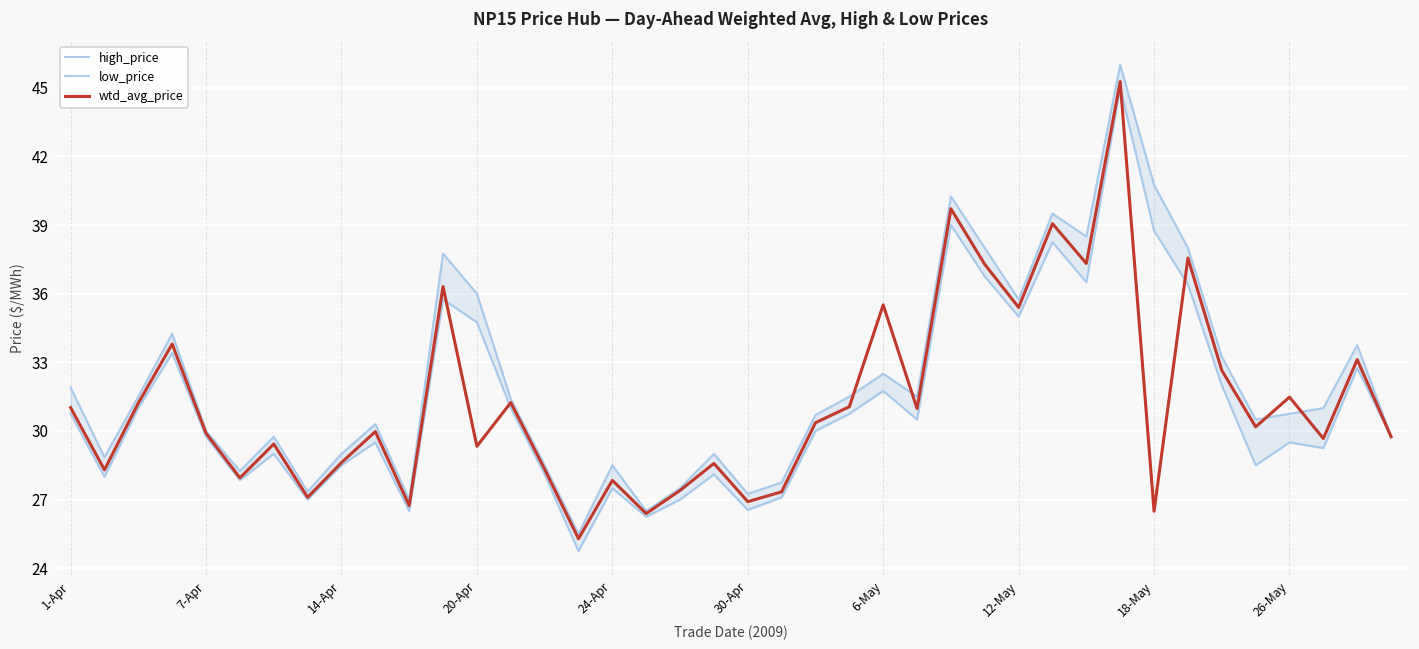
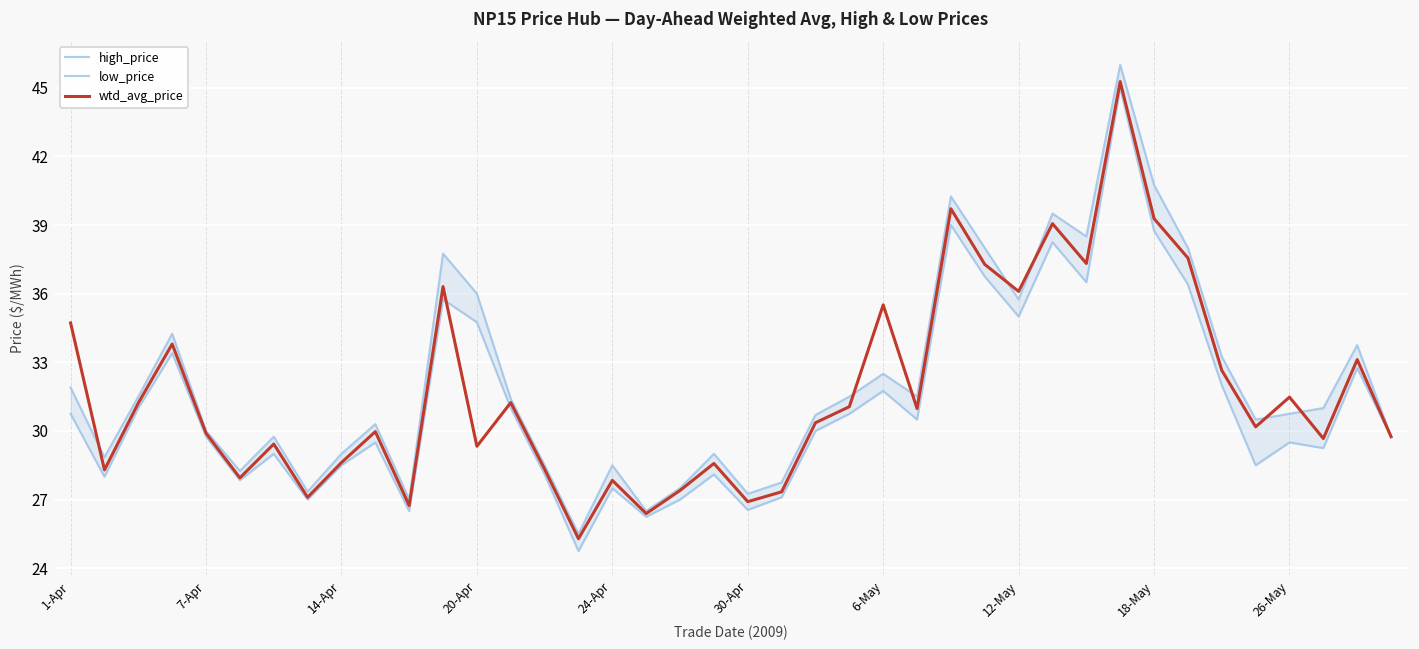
  {
    "wtd_avg_price": {
-     "1-Apr": 31.0,
+     "1-Apr": 34.7,
      "20-Apr": 29.3,
      "24-Apr": 27.8,
      "30-Apr": 26.9,
      "6-May": 35.5,
-     "12-May": 35.4,
-     "18-May": 26.5,
+     "12-May": 36.1,
+     "18-May": 39.3,
      "26-May": 31.5
    }
  }
